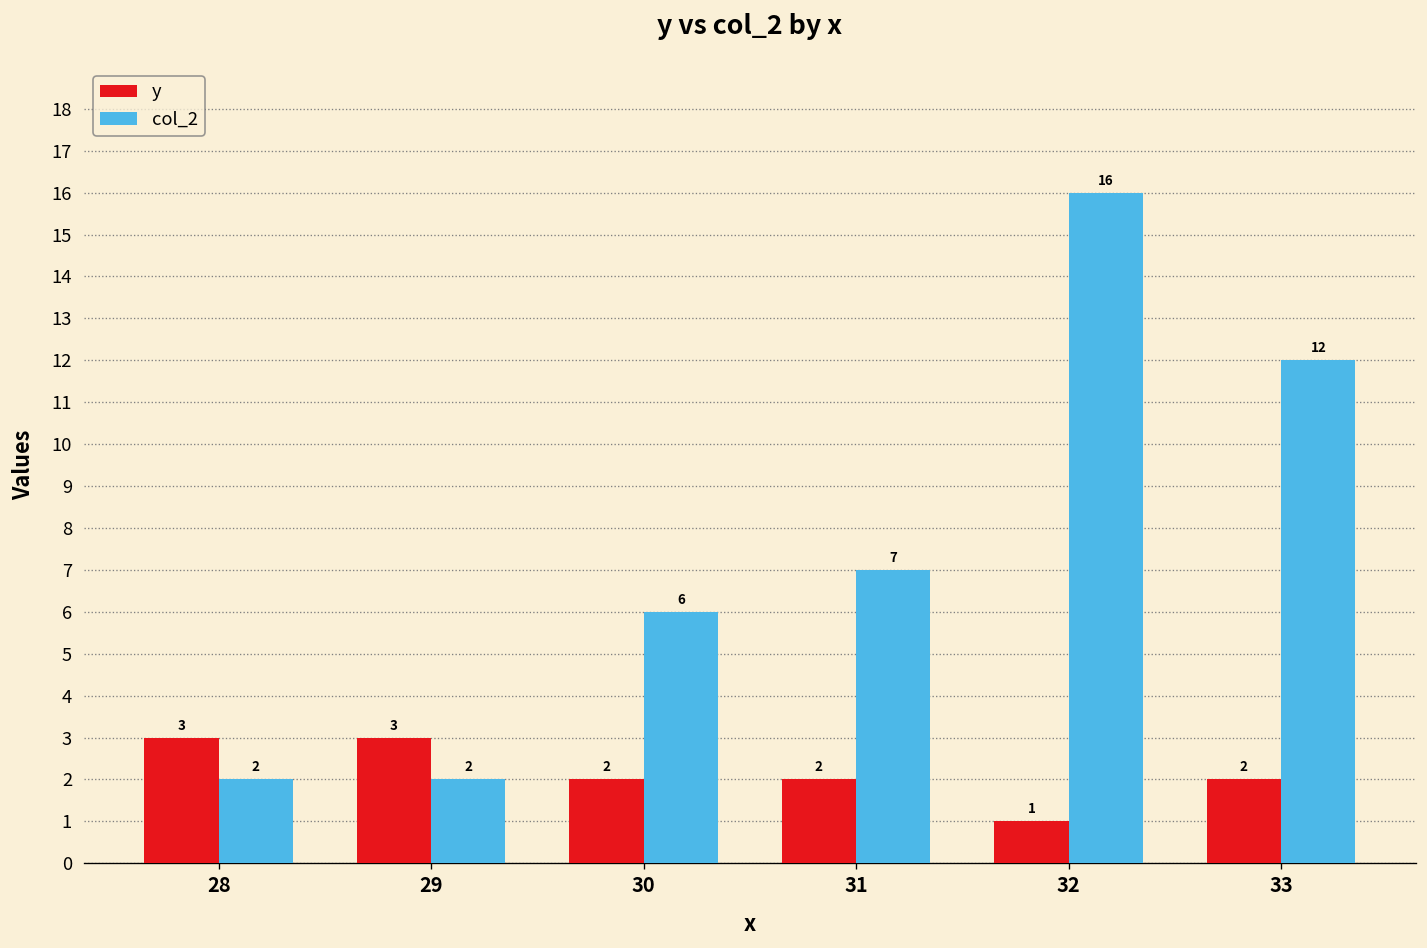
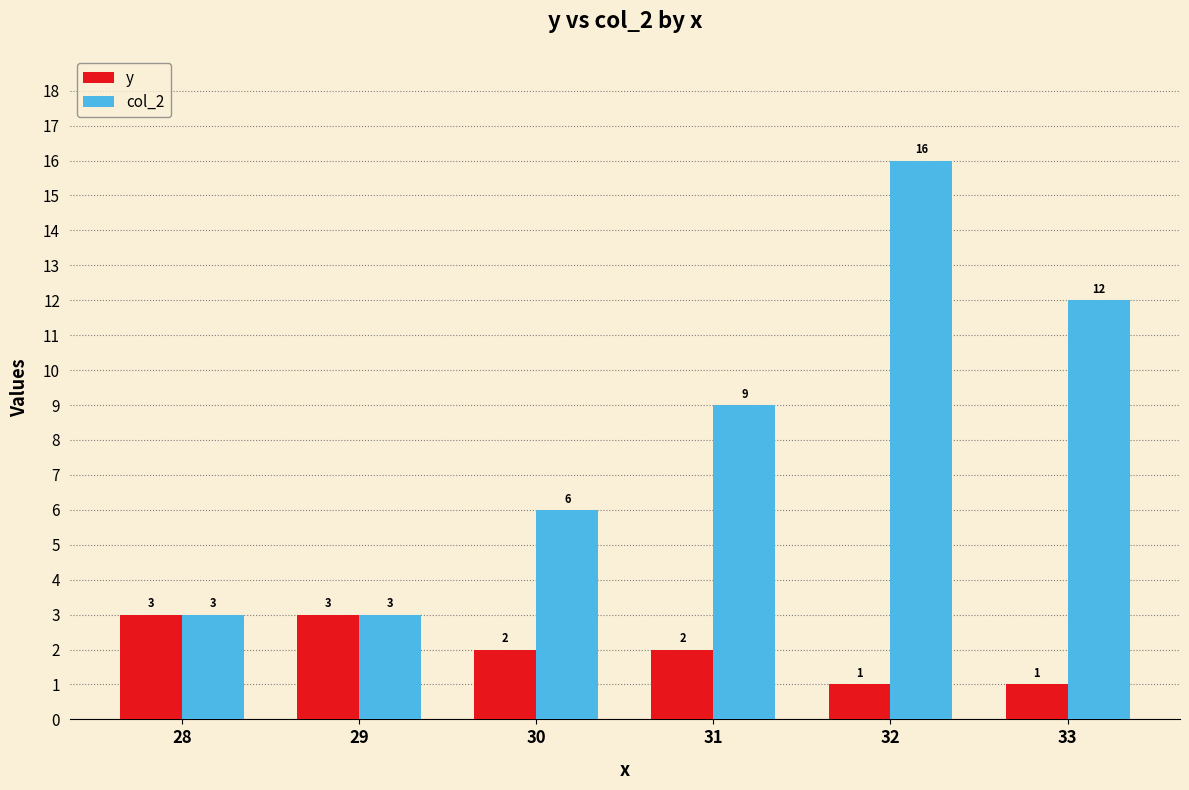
  {
    "y": {
      "28": 3,
      "29": 3,
      "30": 2,
      "31": 2,
      "32": 1,
-     "33": 2
+     "33": 1
    },
    "col_2": {
-     "28": 2,
-     "29": 2,
+     "28": 3,
+     "29": 3,
      "30": 6,
-     "31": 7,
+     "31": 9,
      "32": 16,
      "33": 12
    }
  }
